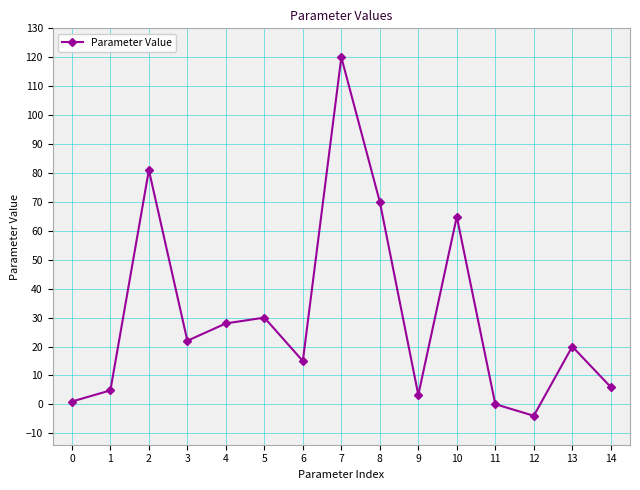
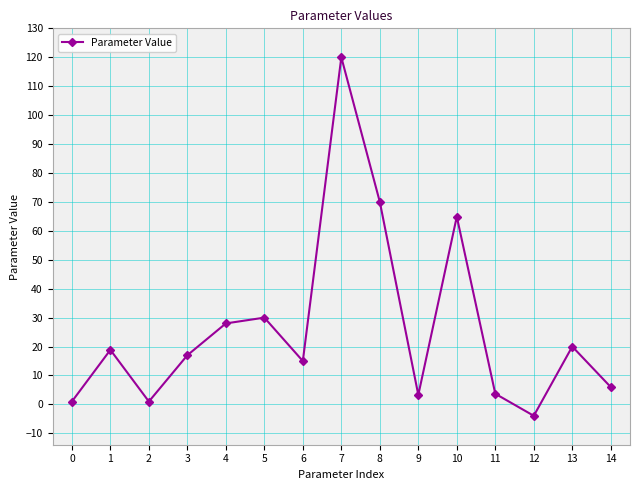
  {
    "0": 1,
-   "1": 5,
-   "2": 81,
-   "3": 22,
+   "1": 19,
+   "2": 1,
+   "3": 17,
    "4": 28,
    "5": 30,
    "6": 15,
    "7": 120,
    "8": 70,
    "9": 3,
    "10": 65,
-   "11": 0,
+   "11": 4,
    "12": -4,
    "13": 20,
    "14": 6
  }
